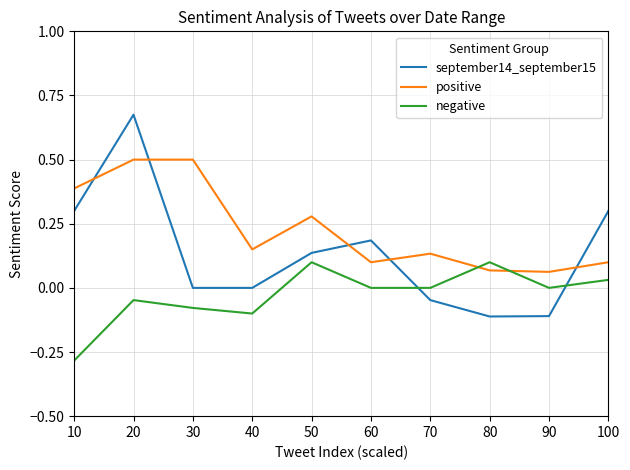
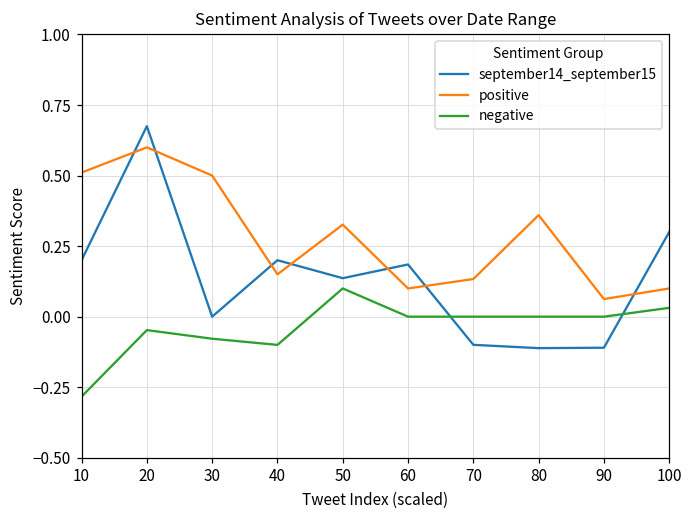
  {
    "september14_september15": {
-     "10": 0.3,
+     "10": 0.2,
      "20": 0.68,
      "30": 0.00,
-     "40": 0.0,
+     "40": 0.2,
      "50": 0.14,
      "60": 0.19,
-     "70": -0.05,
+     "70": -0.10,
      "80": -0.11,
      "90": -0.11,
      "100": 0.30
    },
    "positive": {
-     "10": 0.39,
-     "20": 0.5,
+     "10": 0.51,
+     "20": 0.6,
      "30": 0.50,
      "40": 0.15,
-     "50": 0.28,
+     "50": 0.33,
      "60": 0.10,
      "70": 0.13,
-     "80": 0.07,
+     "80": 0.36,
      "90": 0.06,
      "100": 0.10
    },
    "negative": {
      "10": -0.28,
      "20": -0.05,
      "30": -0.08,
      "40": -0.1,
      "50": 0.1,
      "60": 0.0,
      "70": 0.0,
-     "80": 0.1,
+     "80": 0.0,
      "90": 0.0,
      "100": 0.03
    }
  }
